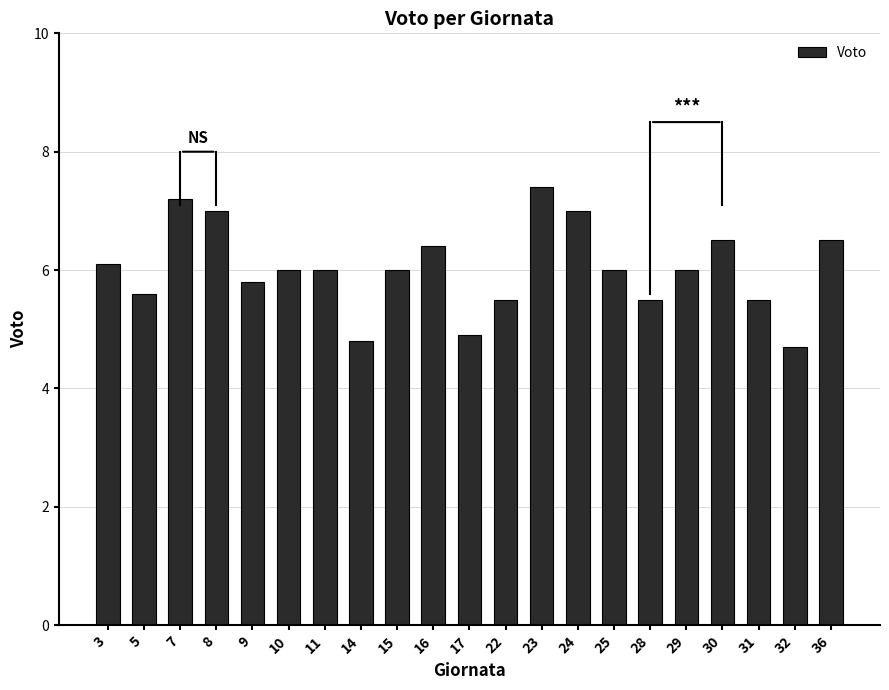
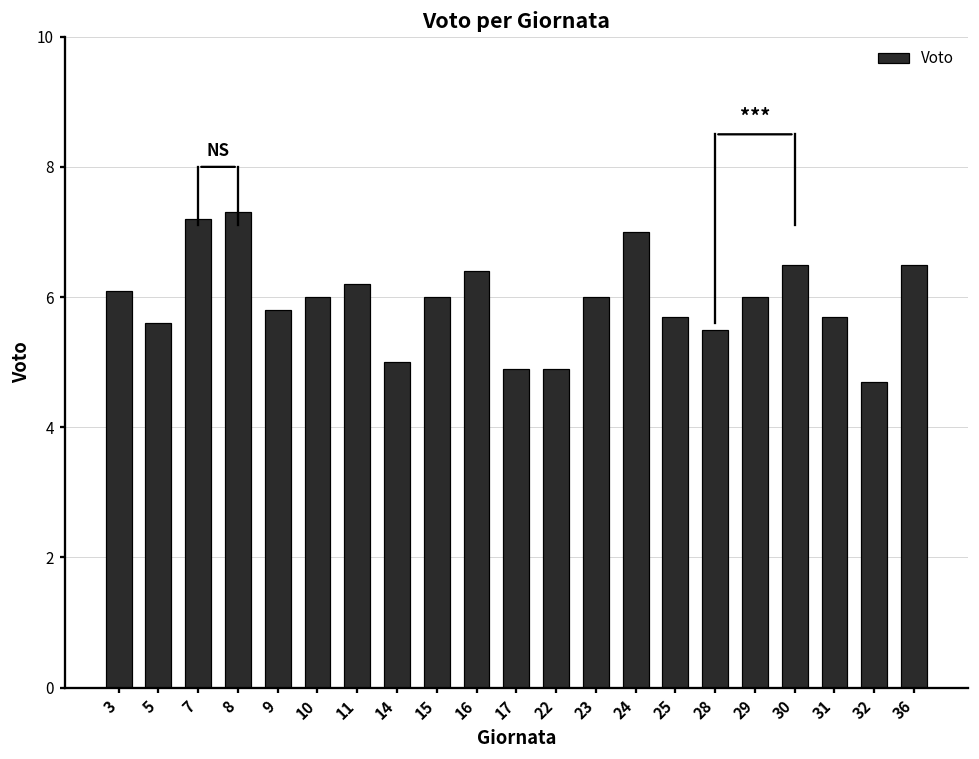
  {
    "Voto": {
      "3": 6.1,
      "5": 5.6,
      "7": 7.2,
-     "8": 7.0,
+     "8": 7.3,
      "9": 5.8,
      "10": 6.0,
-     "11": 6.0,
-     "14": 4.8,
+     "11": 6.2,
+     "14": 5.0,
      "15": 6.0,
      "16": 6.4,
      "17": 4.9,
-     "22": 5.5,
-     "23": 7.4,
+     "22": 4.9,
+     "23": 6.0,
      "24": 7.0,
-     "25": 6.0,
+     "25": 5.7,
      "28": 5.5,
      "29": 6.0,
      "30": 6.5,
-     "31": 5.5,
+     "31": 5.7,
      "32": 4.7,
      "36": 6.5
    }
  }
